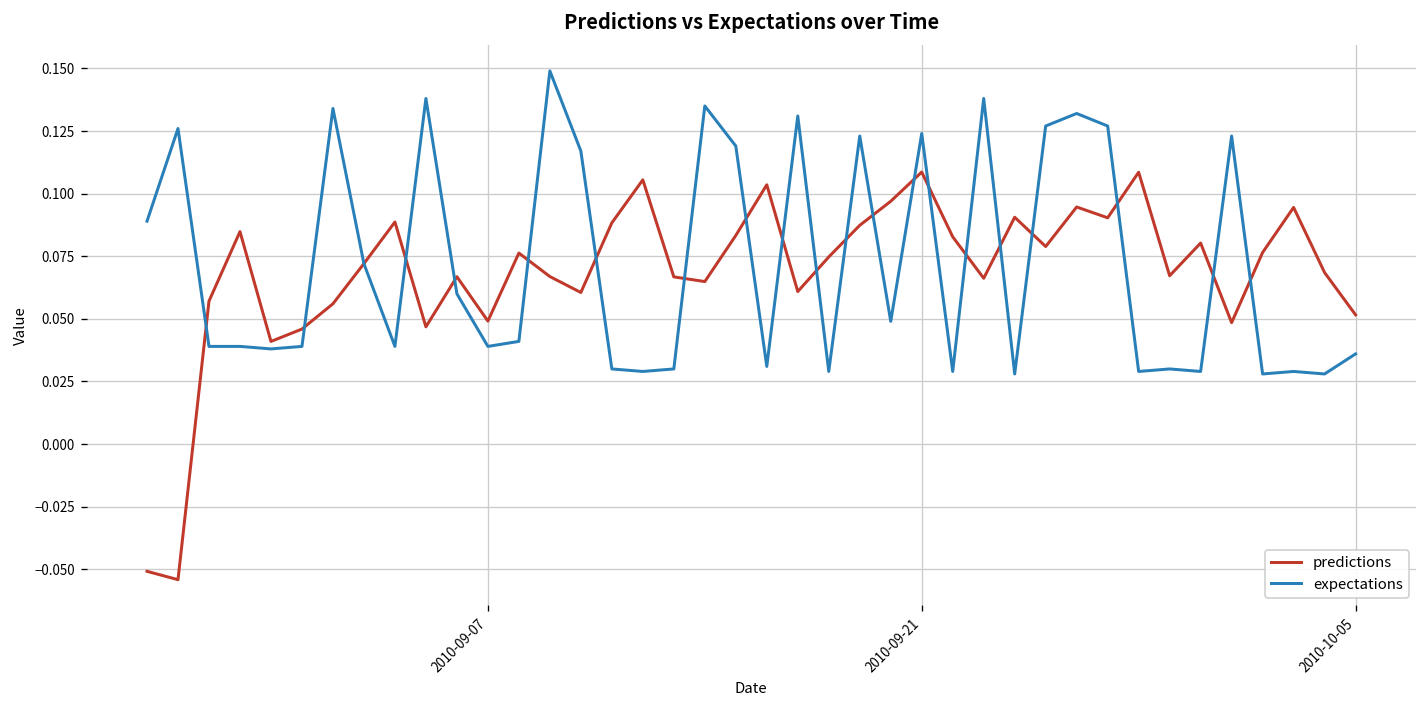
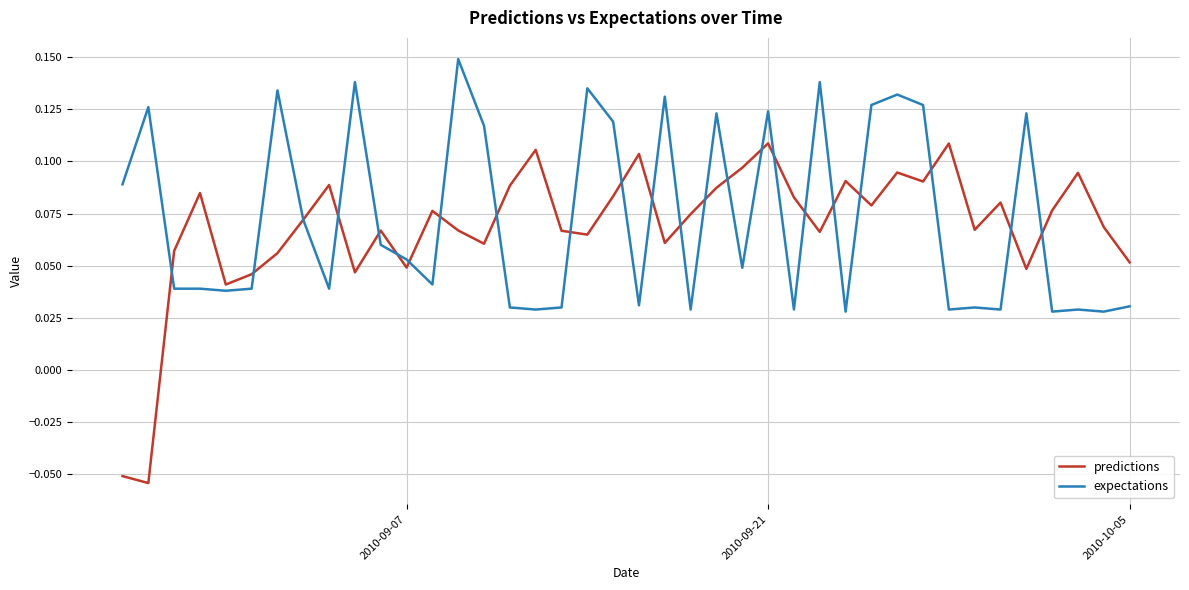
  {
    "predictions": {
      "2010-09-07": 0.049,
      "2010-09-21": 0.109,
      "2010-10-05": 0.052
    },
    "expectations": {
-     "2010-09-07": 0.039,
+     "2010-09-07": 0.053,
      "2010-09-21": 0.124,
-     "2010-10-05": 0.036
+     "2010-10-05": 0.031
    }
  }
